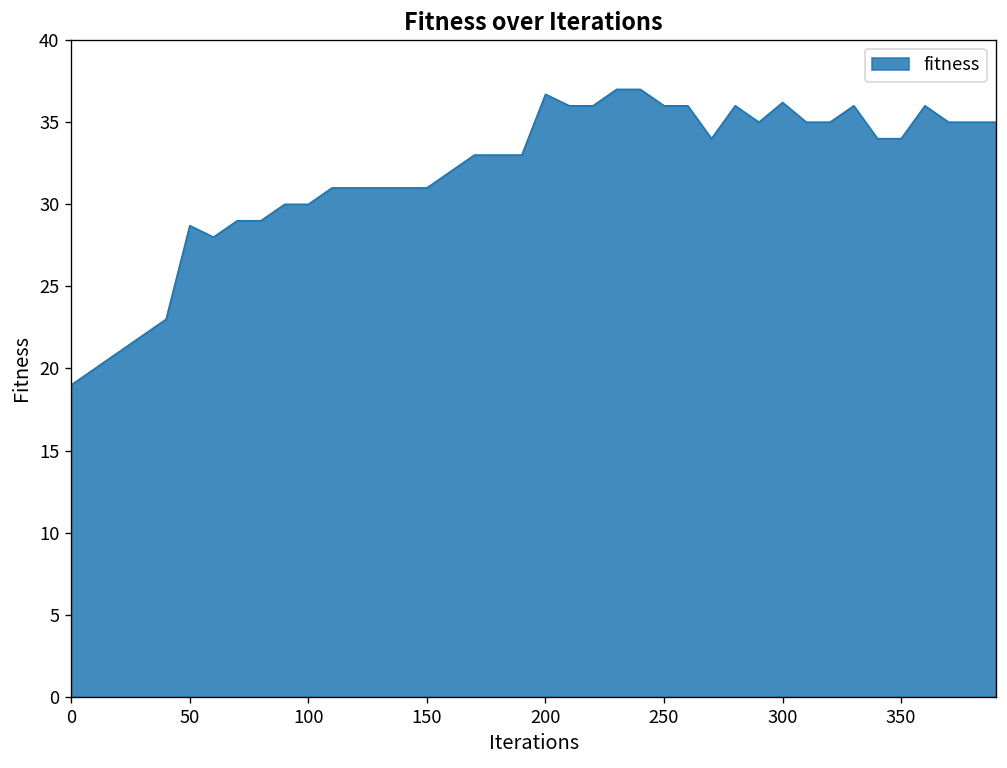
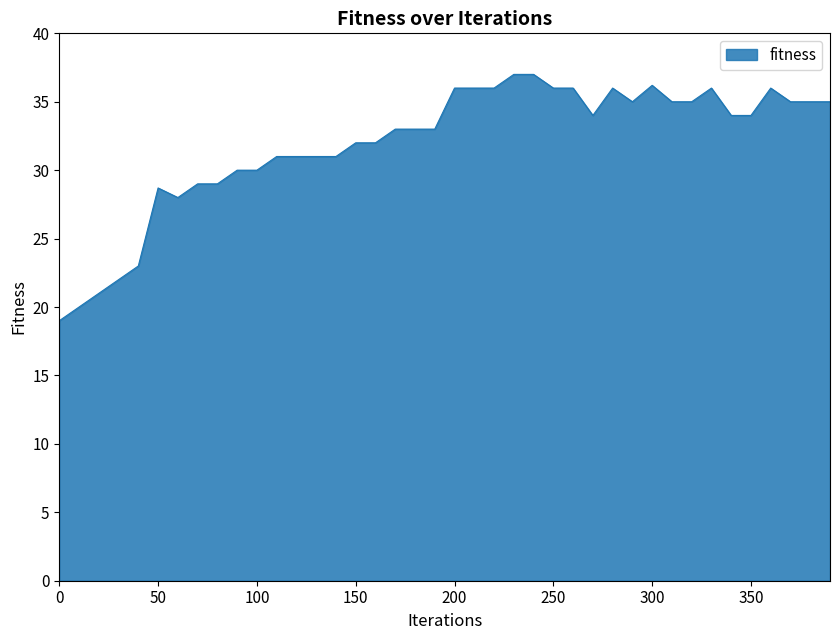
  {
    "0": 19.0,
    "50": 28.7,
    "100": 30.0,
-   "150": 31,
-   "200": 36.7,
+   "150": 32,
+   "200": 36.0,
    "250": 36.0,
    "300": 36.2,
    "350": 34.0
  }
